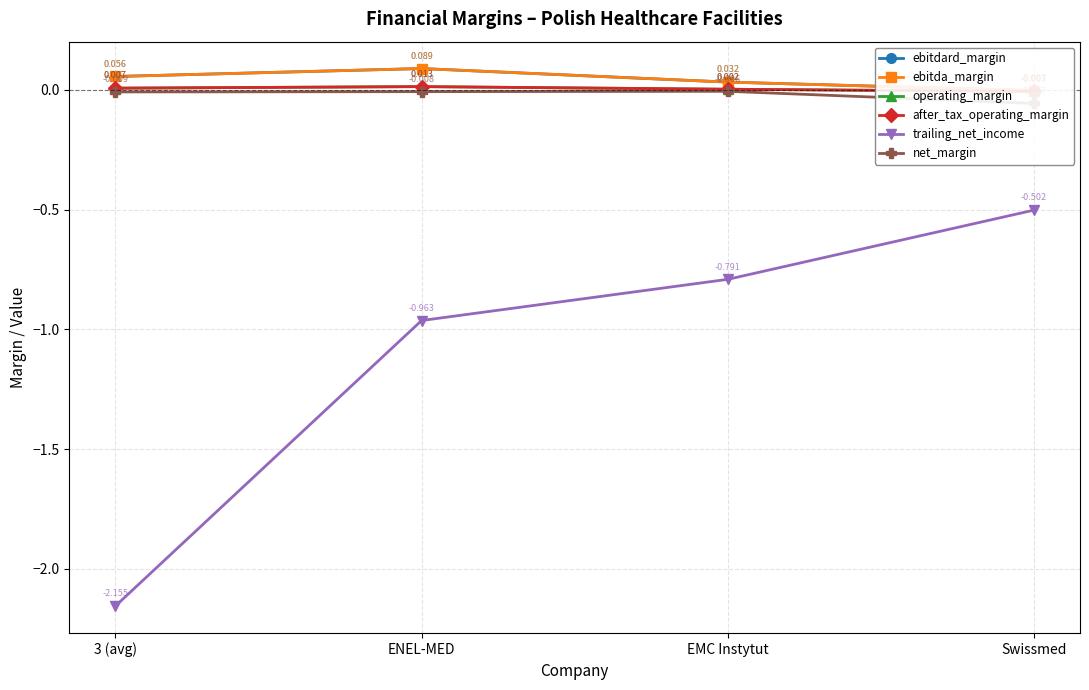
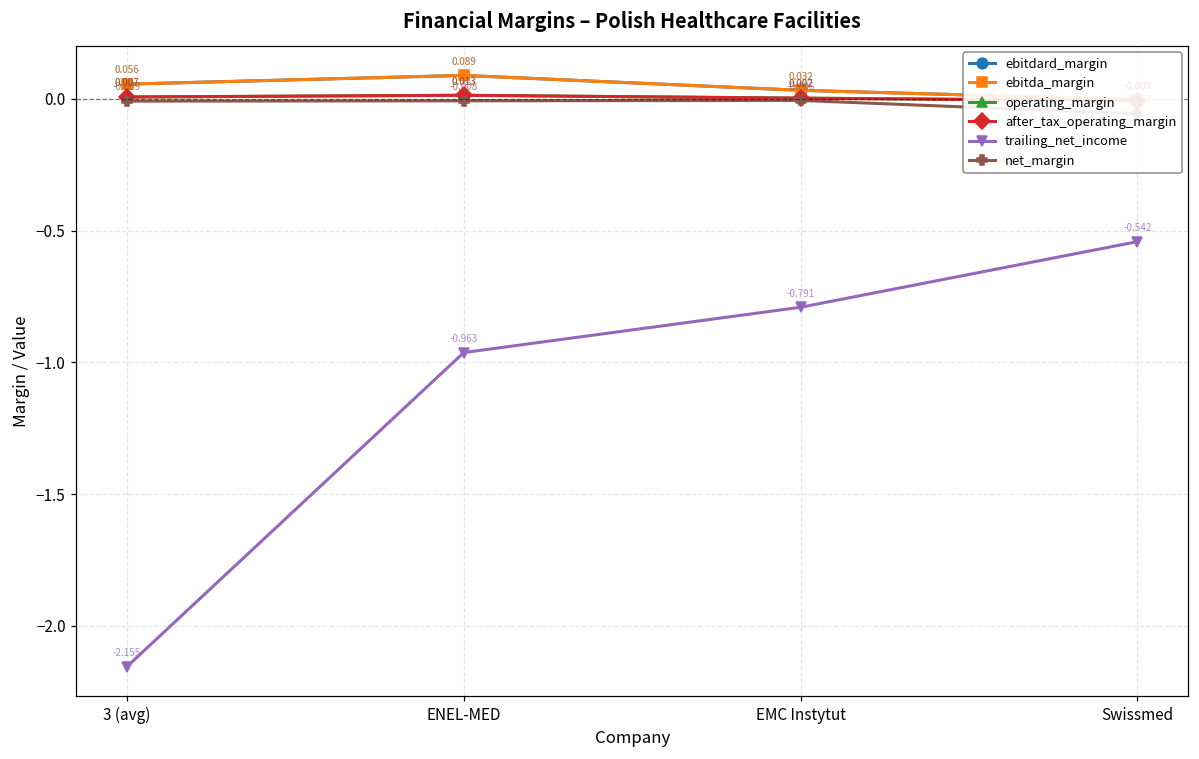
  {
    "trailing_net_income": {
      "3 (avg)": -2.155,
      "ENEL-MED": -0.963,
      "EMC Instytut": -0.791,
-     "Swissmed": -0.502
+     "Swissmed": -0.542
    }
  }
